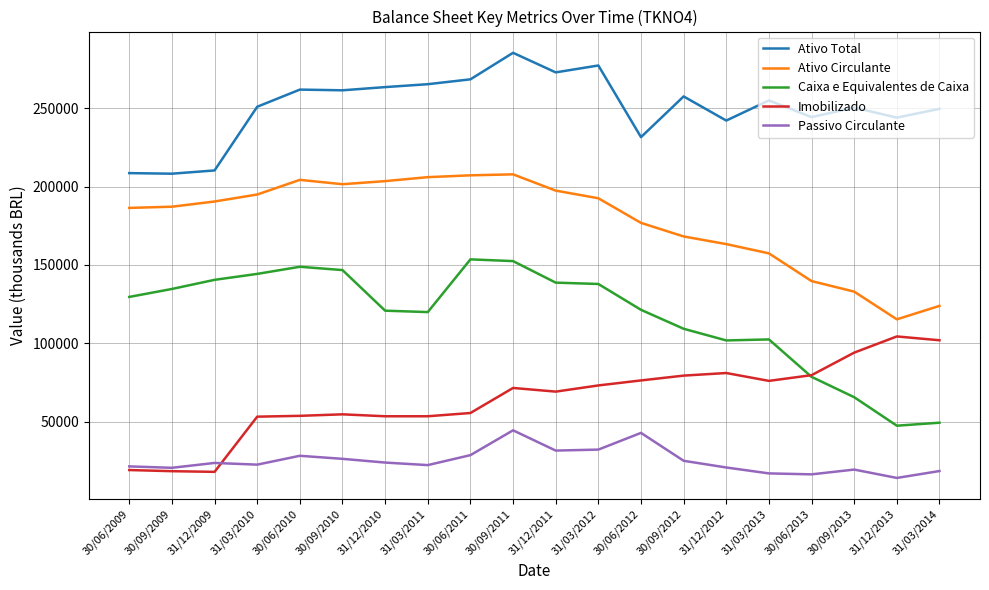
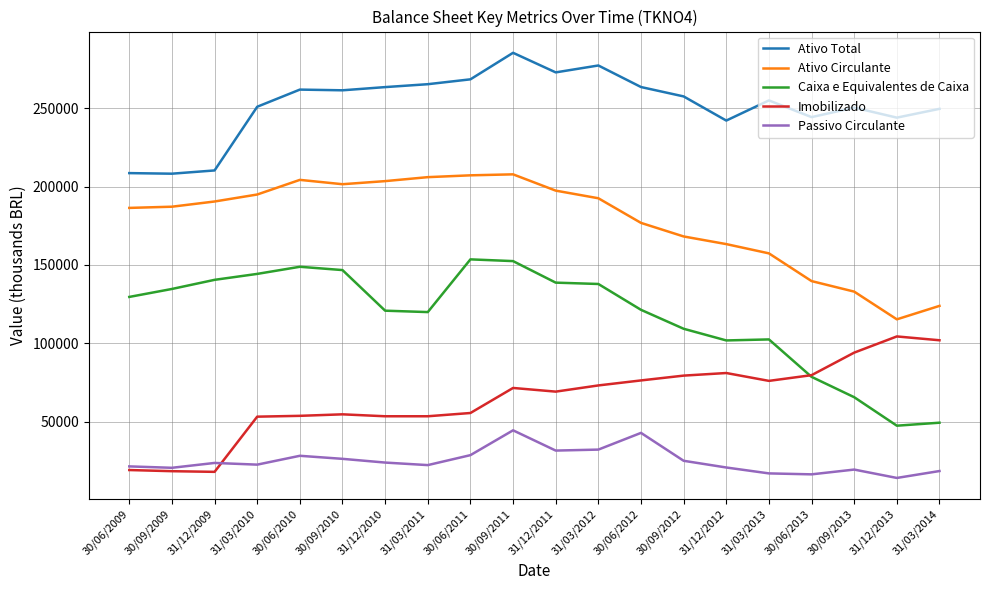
  {
    "Ativo Total": {
      "30/06/2009": 209000,
      "30/09/2009": 208000,
      "31/12/2009": 210000,
      "31/03/2010": 251000,
      "30/06/2010": 262000,
      "30/09/2010": 261000,
      "31/12/2010": 264000,
      "31/03/2011": 265000,
      "30/06/2011": 268000,
      "30/09/2011": 285000,
      "31/12/2011": 273000,
      "31/03/2012": 277000,
-     "30/06/2012": 232000,
+     "30/06/2012": 264000,
      "30/09/2012": 258000,
      "31/12/2012": 242000
    },
    "Ativo Circulante": {
      "30/06/2009": 186000,
      "30/09/2009": 187000,
      "31/12/2009": 190000,
      "31/03/2010": 195000,
      "30/06/2010": 204000,
      "30/09/2010": 202000,
      "31/12/2010": 203000,
      "31/03/2011": 206000,
      "30/06/2011": 207000,
      "30/09/2011": 208000,
      "31/12/2011": 197000,
      "31/03/2012": 193000,
      "30/06/2012": 177000,
      "30/09/2012": 168000,
      "31/12/2012": 163000,
      "31/03/2013": 157000,
      "30/06/2013": 140000,
      "30/09/2013": 133000,
      "31/12/2013": 115000,
      "31/03/2014": 124000
    },
    "Caixa e Equivalentes de Caixa": {
      "30/06/2009": 130000,
      "30/09/2009": 135000,
      "31/12/2009": 140000,
      "31/03/2010": 144000,
      "30/06/2010": 149000,
      "30/09/2010": 147000,
      "31/12/2010": 121000,
      "31/03/2011": 120000,
      "30/06/2011": 154000,
      "30/09/2011": 152000,
      "31/12/2011": 139000,
      "31/03/2012": 138000,
      "30/06/2012": 121000,
      "30/09/2012": 109000,
      "31/12/2012": 102000,
      "31/03/2013": 102000,
      "30/09/2013": 66000,
      "31/12/2013": 47000,
      "31/03/2014": 49000
    },
    "Imobilizado": {
      "30/06/2009": 19000,
      "30/09/2009": 18000,
      "31/12/2009": 18000,
      "31/03/2010": 53000,
      "30/06/2010": 54000,
      "30/09/2010": 55000,
      "31/12/2010": 53000,
      "31/03/2011": 53000,
      "30/06/2011": 55000,
      "30/09/2011": 71000,
      "31/12/2011": 69000,
      "31/03/2012": 73000,
      "30/06/2012": 76000,
      "30/09/2012": 79000,
      "31/12/2012": 81000,
      "31/03/2013": 76000,
      "30/09/2013": 94000,
      "31/12/2013": 104000,
      "31/03/2014": 102000
    },
    "Passivo Circulante": {
      "30/06/2009": 21000,
      "30/09/2009": 20000,
      "31/12/2009": 24000,
      "31/03/2010": 22000,
      "30/06/2010": 28000,
      "30/09/2010": 26000,
      "31/12/2010": 24000,
      "31/03/2011": 22000,
      "30/06/2011": 29000,
      "30/09/2011": 44000,
      "31/12/2011": 31000,
      "31/03/2012": 32000,
      "30/06/2012": 43000,
      "30/09/2012": 25000,
      "31/12/2012": 21000,
      "31/03/2013": 17000,
      "30/06/2013": 16000,
      "30/09/2013": 19000,
      "31/12/2013": 14000,
      "31/03/2014": 18000
    }
  }
